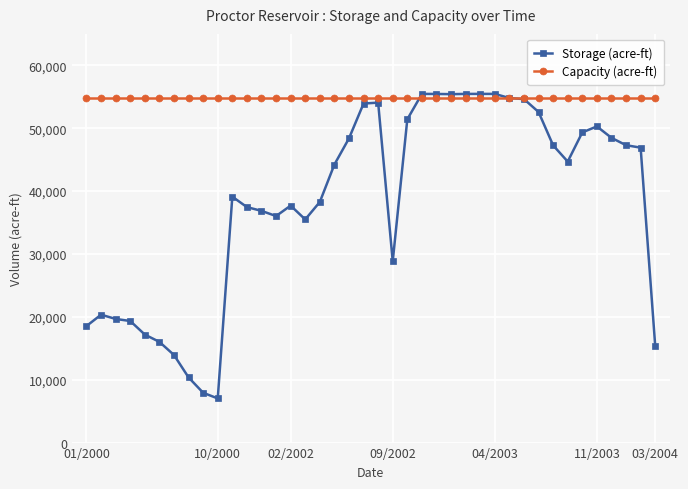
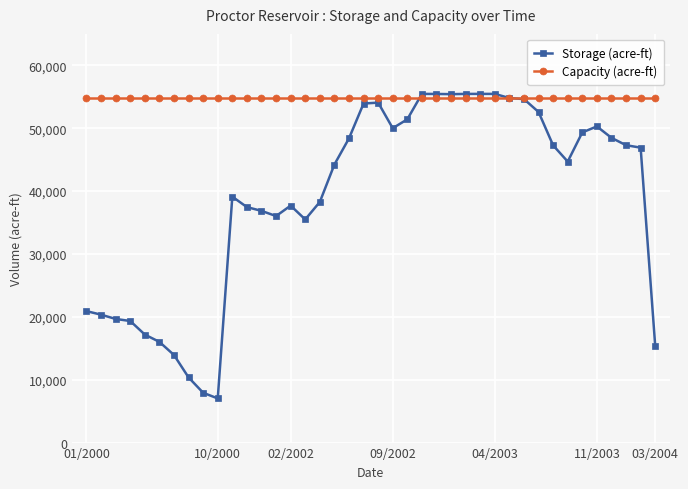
  {
    "Storage (acre-ft)": {
-     "01/2000": "19,000",
+     "01/2000": "21,000",
      "10/2000": "7,000",
      "02/2002": "38,000",
-     "09/2002": "29,000",
+     "09/2002": "50,000",
      "04/2003": "55,000",
      "11/2003": "50,000",
      "03/2004": "15,000"
    },
    "Capacity (acre-ft)": {
      "01/2000": "55,000",
      "10/2000": "55,000",
      "02/2002": "55,000",
      "09/2002": "55,000",
      "04/2003": "55,000",
      "11/2003": "55,000",
      "03/2004": "55,000"
    }
  }
